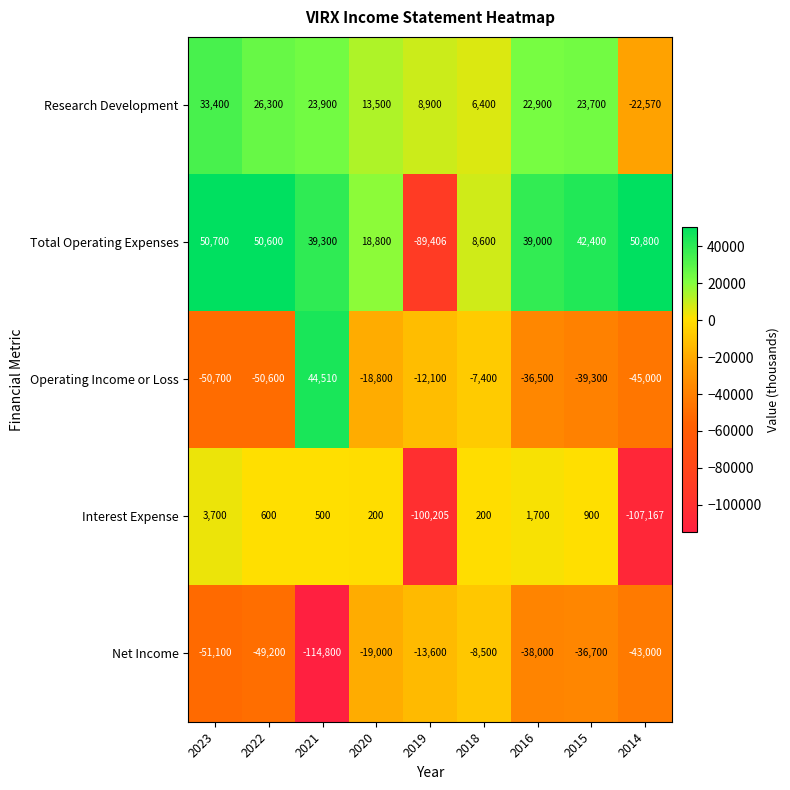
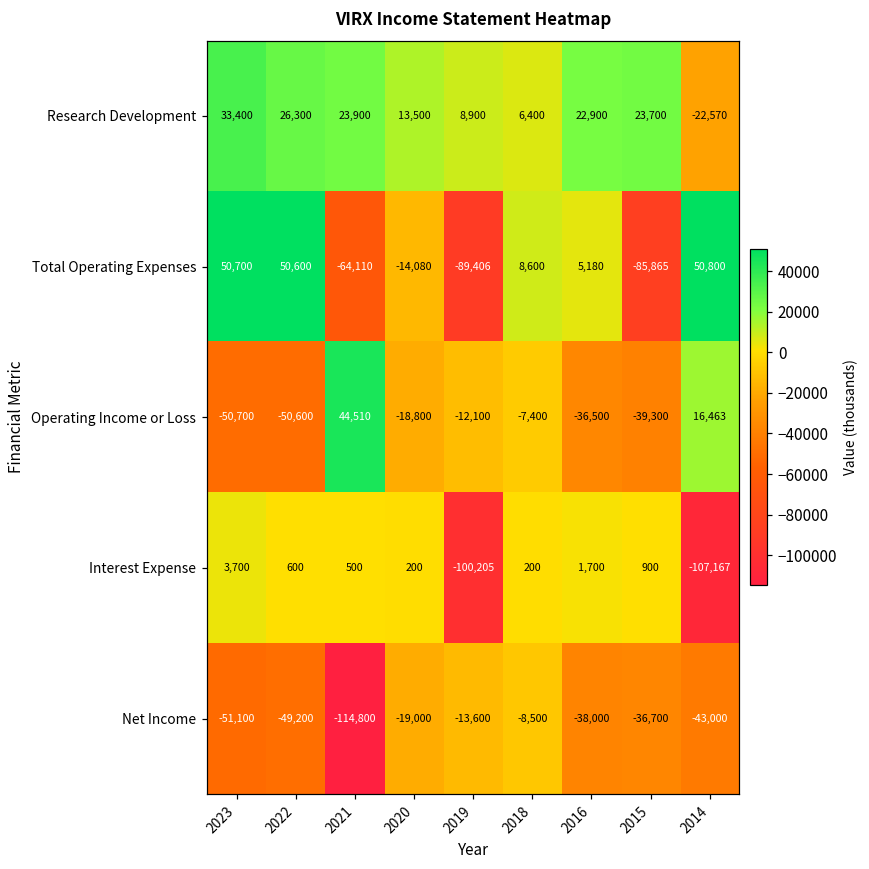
  {
    "Research Development": {
      "2023": "33,400",
      "2022": "26,300",
      "2021": "23,900",
      "2020": "13,500",
      "2019": "8,900",
      "2018": "6,400",
      "2016": "22,900",
      "2015": "23,700",
      "2014": "-22,570"
    },
    "Total Operating Expenses": {
      "2023": "50,700",
      "2022": "50,600",
-     "2021": "39,300",
-     "2020": "18,800",
+     "2021": "-64,110",
+     "2020": "-14,080",
      "2019": "-89,406",
      "2018": "8,600",
-     "2016": "39,000",
-     "2015": "42,400",
+     "2016": "5,180",
+     "2015": "-85,865",
      "2014": "50,800"
    },
    "Operating Income or Loss": {
      "2023": "-50,700",
      "2022": "-50,600",
      "2021": "44,510",
      "2020": "-18,800",
      "2019": "-12,100",
      "2018": "-7,400",
      "2016": "-36,500",
      "2015": "-39,300",
-     "2014": "-45,000"
+     "2014": "16,463"
    },
    "Interest Expense": {
      "2023": "3,700",
      "2022": "600",
      "2021": "500",
      "2020": "200",
      "2019": "-100,205",
      "2018": "200",
      "2016": "1,700",
      "2015": "900",
      "2014": "-107,167"
    },
    "Net Income": {
      "2023": "-51,100",
      "2022": "-49,200",
      "2021": "-114,800",
      "2020": "-19,000",
      "2019": "-13,600",
      "2018": "-8,500",
      "2016": "-38,000",
      "2015": "-36,700",
      "2014": "-43,000"
    }
  }
